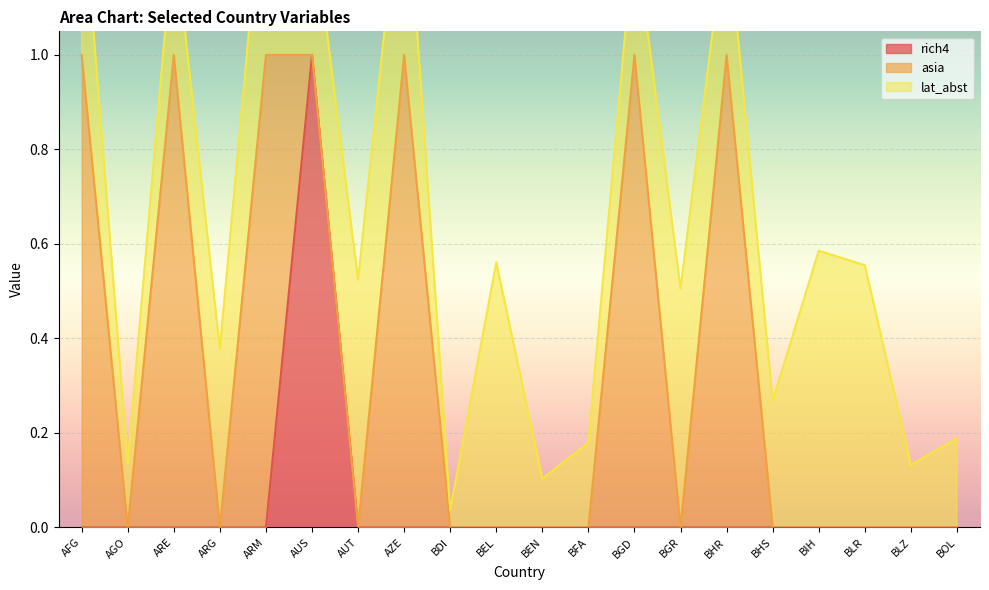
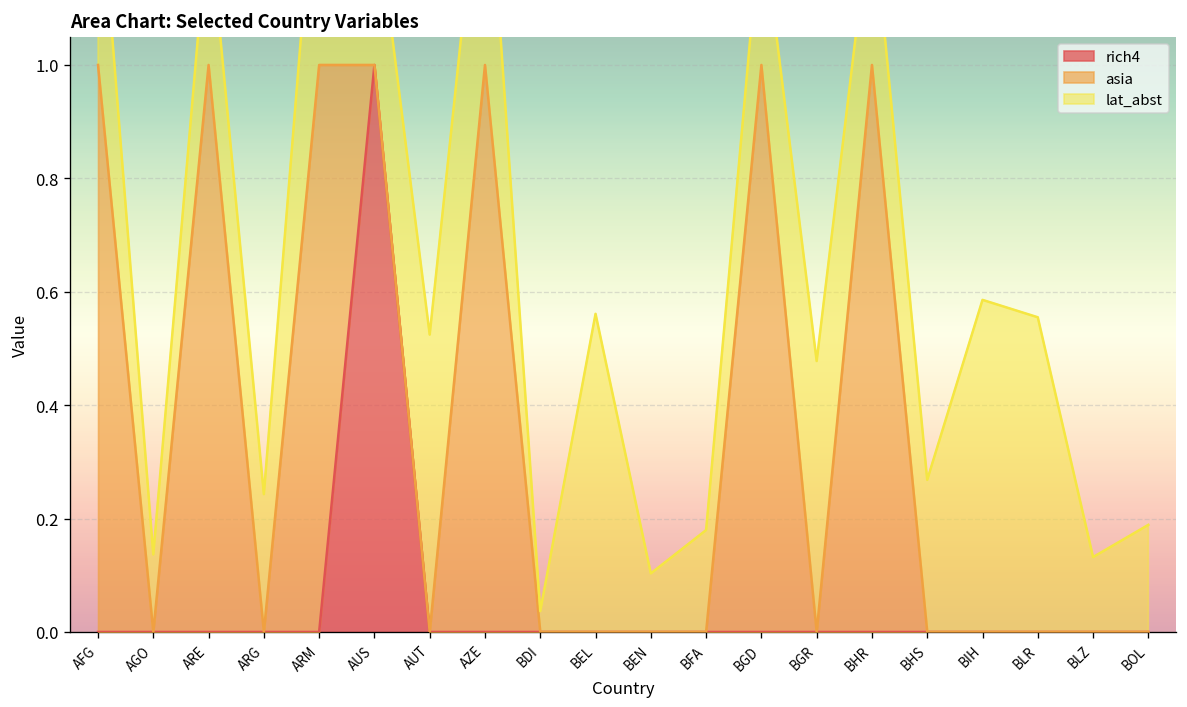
  {
    "rich4": {
      "AFG": 0.00,
      "ARE": 0.00,
      "ARM": 0.00,
      "AZE": 0.00,
      "BGD": 0.00,
      "BHR": 0.00
    },
    "asia": {
      "AFG": 1.00,
      "ARE": 1.00,
      "ARM": 1.00,
      "AZE": 1.00,
      "BGD": 1.00,
      "BHR": 1.00
    },
    "lat_abst": {
      "AGO": 0.14,
-     "ARG": 0.38,
+     "ARG": 0.24,
      "AUT": 0.52,
      "BDI": 0.04,
      "BEL": 0.56,
      "BEN": 0.10,
      "BFA": 0.18,
-     "BGR": 0.51,
+     "BGR": 0.48,
      "BHS": 0.27,
      "BIH": 0.59,
      "BLR": 0.56,
      "BLZ": 0.13,
      "BOL": 0.19
    }
  }
